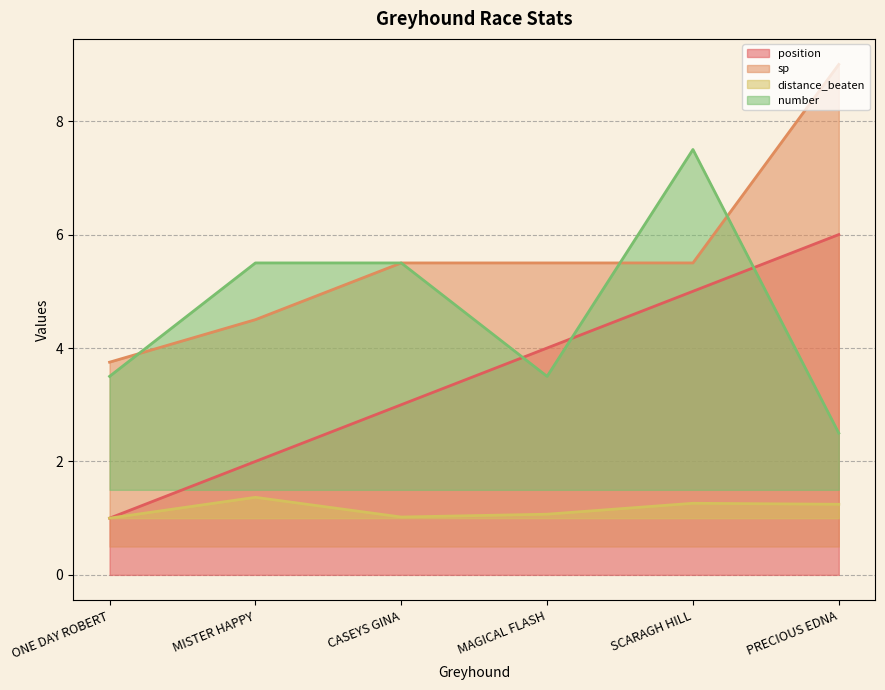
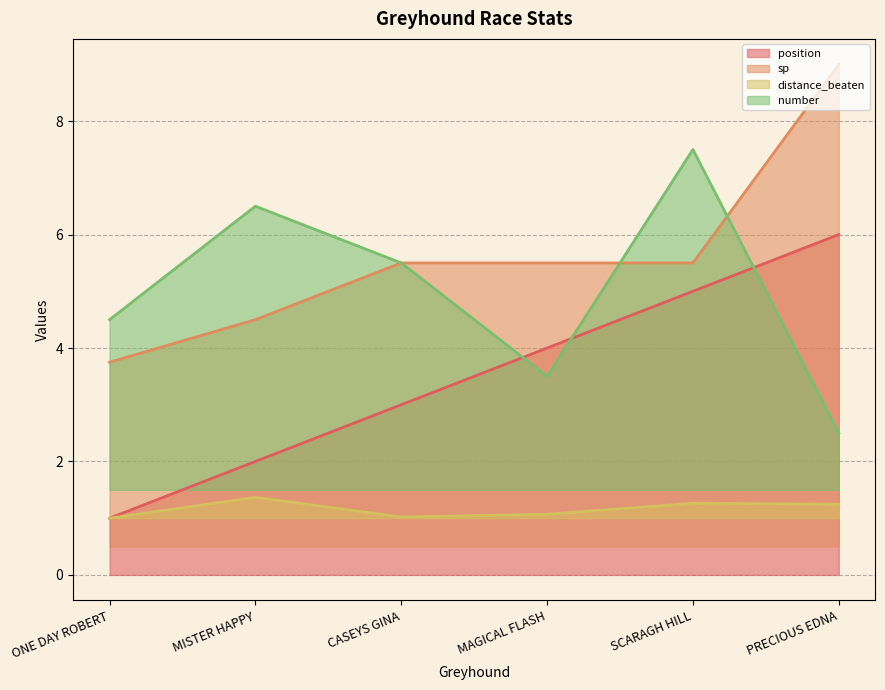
  {
    "number": {
-     "ONE DAY ROBERT": 3.5,
-     "MISTER HAPPY": 5.5,
+     "ONE DAY ROBERT": 4.5,
+     "MISTER HAPPY": 6.5,
      "MAGICAL FLASH": 3.5,
      "SCARAGH HILL": 7.5,
      "PRECIOUS EDNA": 2.5
    }
  }
